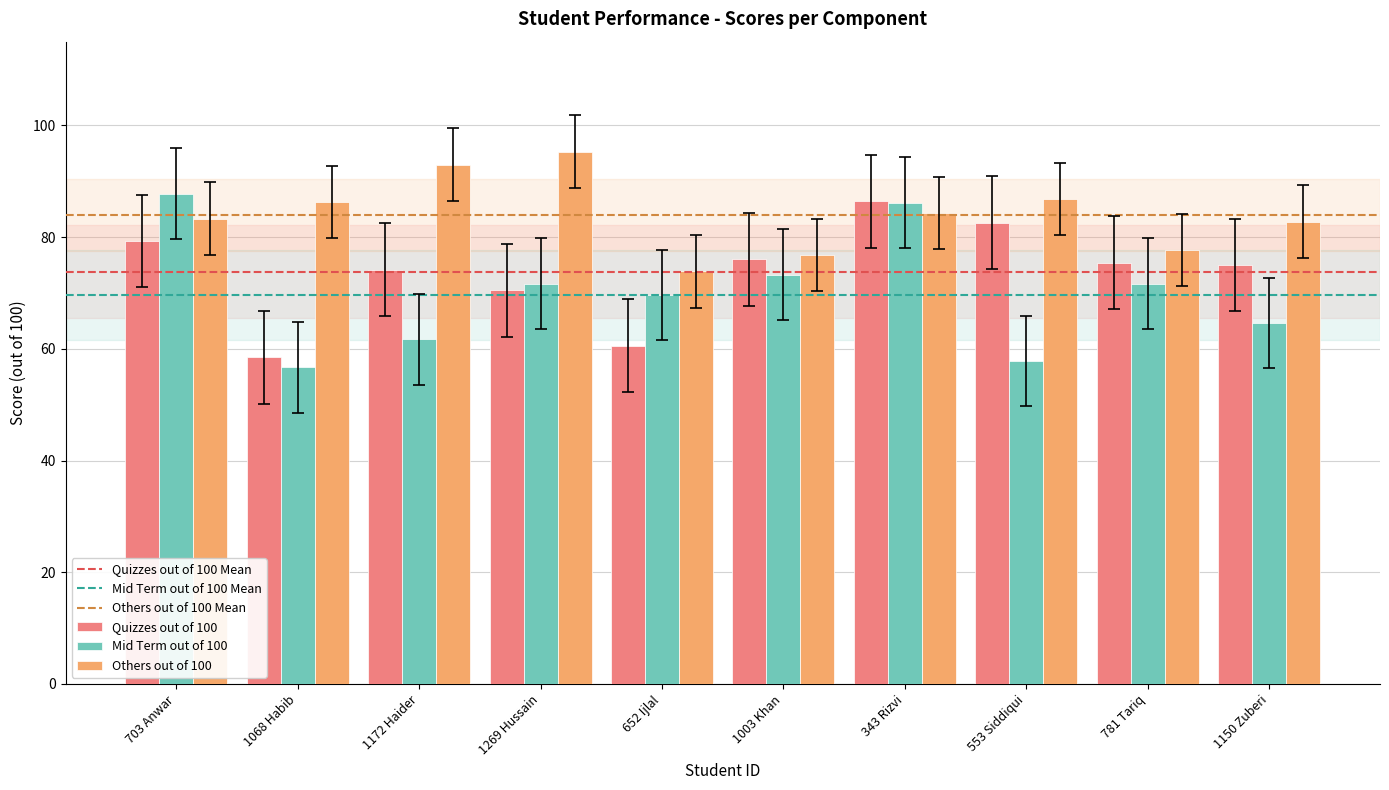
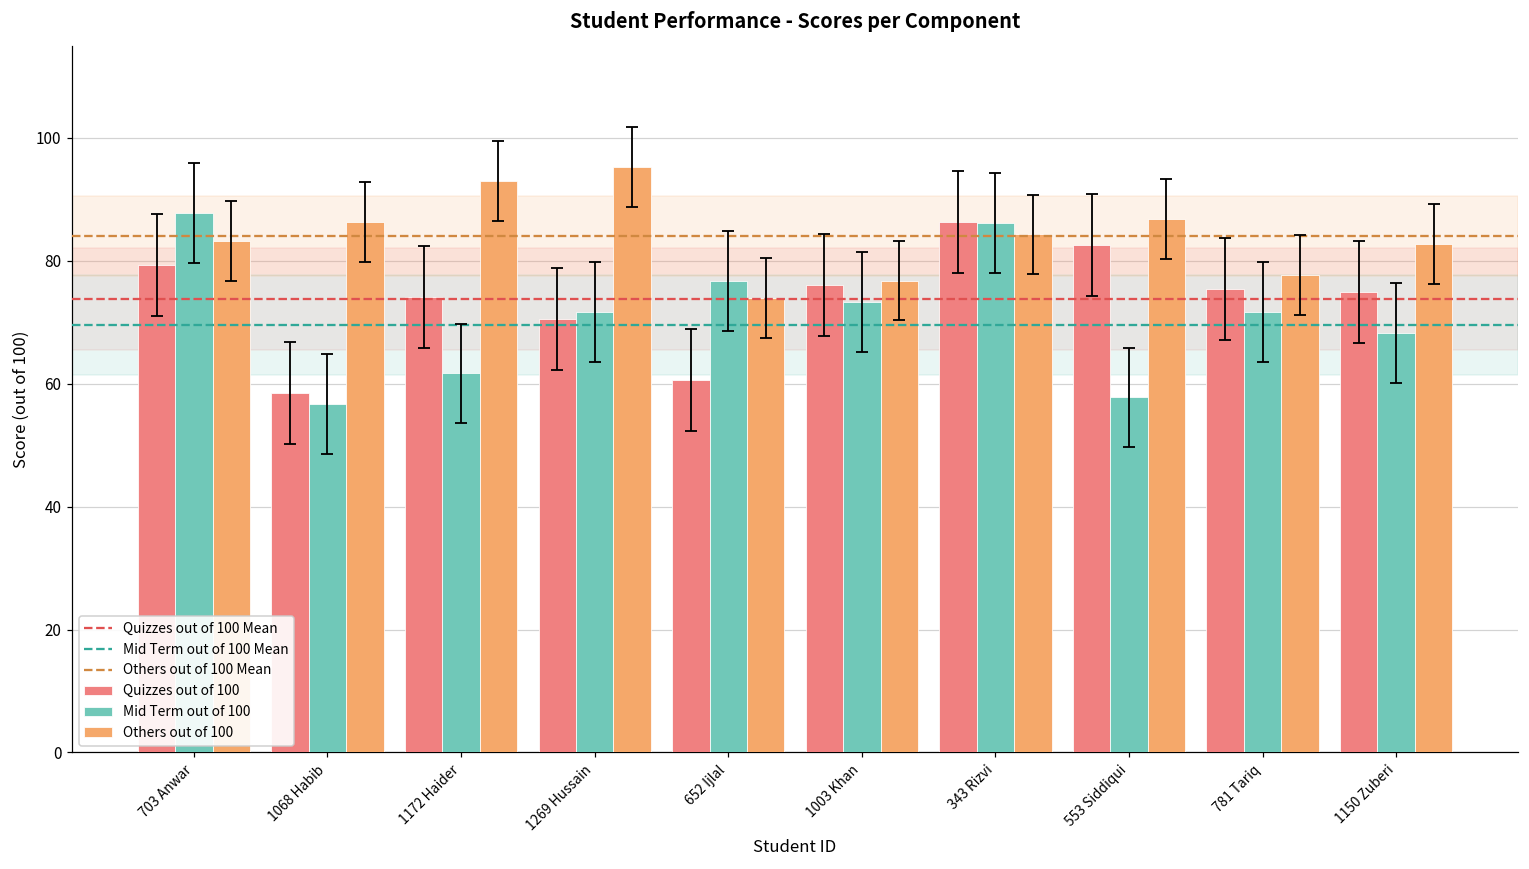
  {
    "Mid Term out of 100": {
      "703 Anwar": 88,
      "1068 Habib": 57,
      "1172 Haider": 62,
      "1269 Hussain": 72,
-     "652 Ijlal": 70,
+     "652 Ijlal": 77,
      "1003 Khan": 73,
      "343 Rizvi": 86,
      "553 Siddiqui": 58,
      "781 Tariq": 72,
-     "1150 Zuberi": 65
+     "1150 Zuberi": 68
    }
  }
